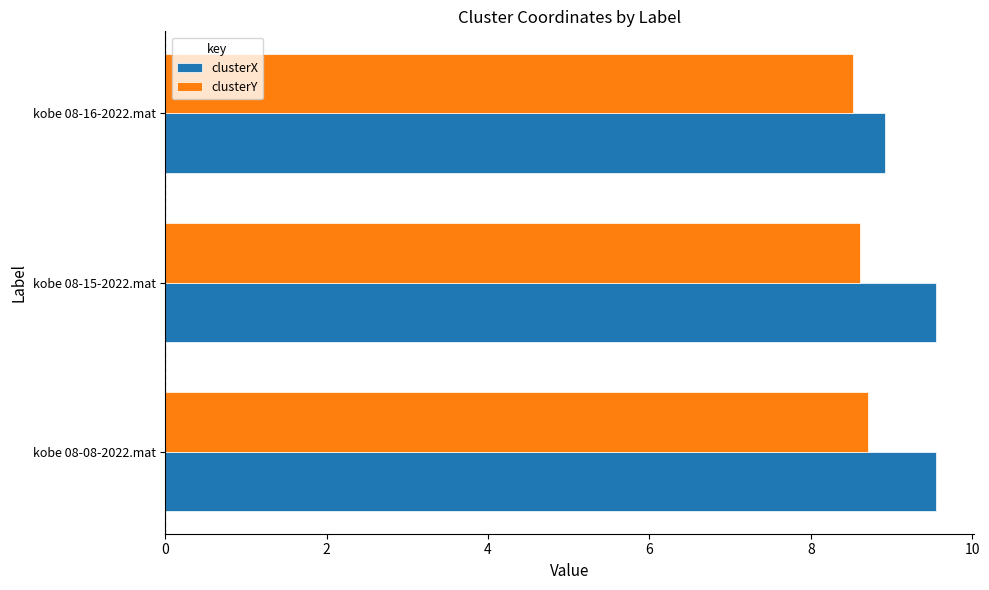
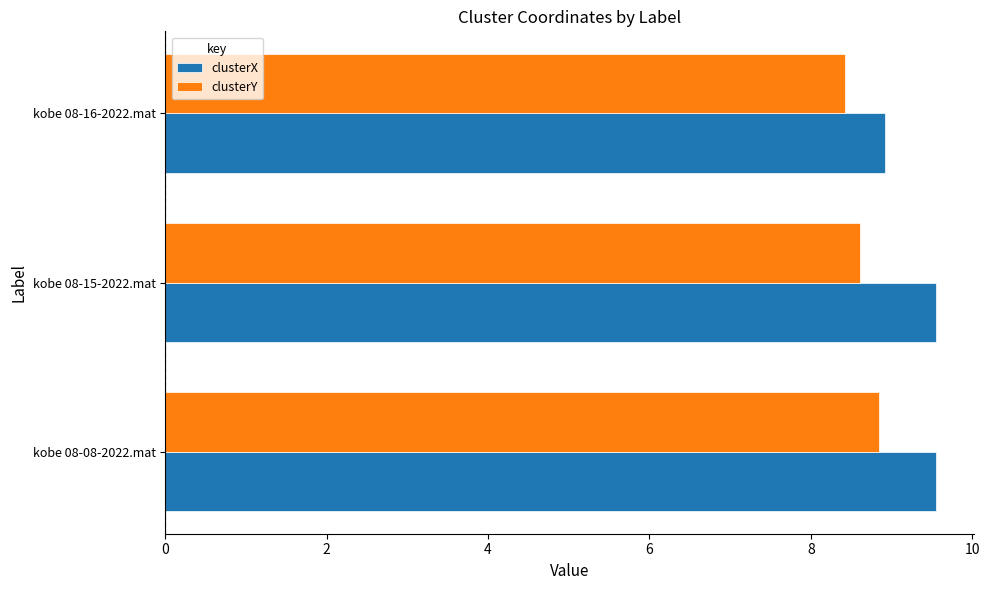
  {
    "clusterX": {
      "kobe 08-16-2022.mat": 8.9,
      "kobe 08-15-2022.mat": 9.6,
      "kobe 08-08-2022.mat": 9.6
    },
    "clusterY": {
-     "kobe 08-16-2022.mat": 8.5,
+     "kobe 08-16-2022.mat": 8.4,
      "kobe 08-15-2022.mat": 8.6,
-     "kobe 08-08-2022.mat": 8.7
+     "kobe 08-08-2022.mat": 8.8
    }
  }
